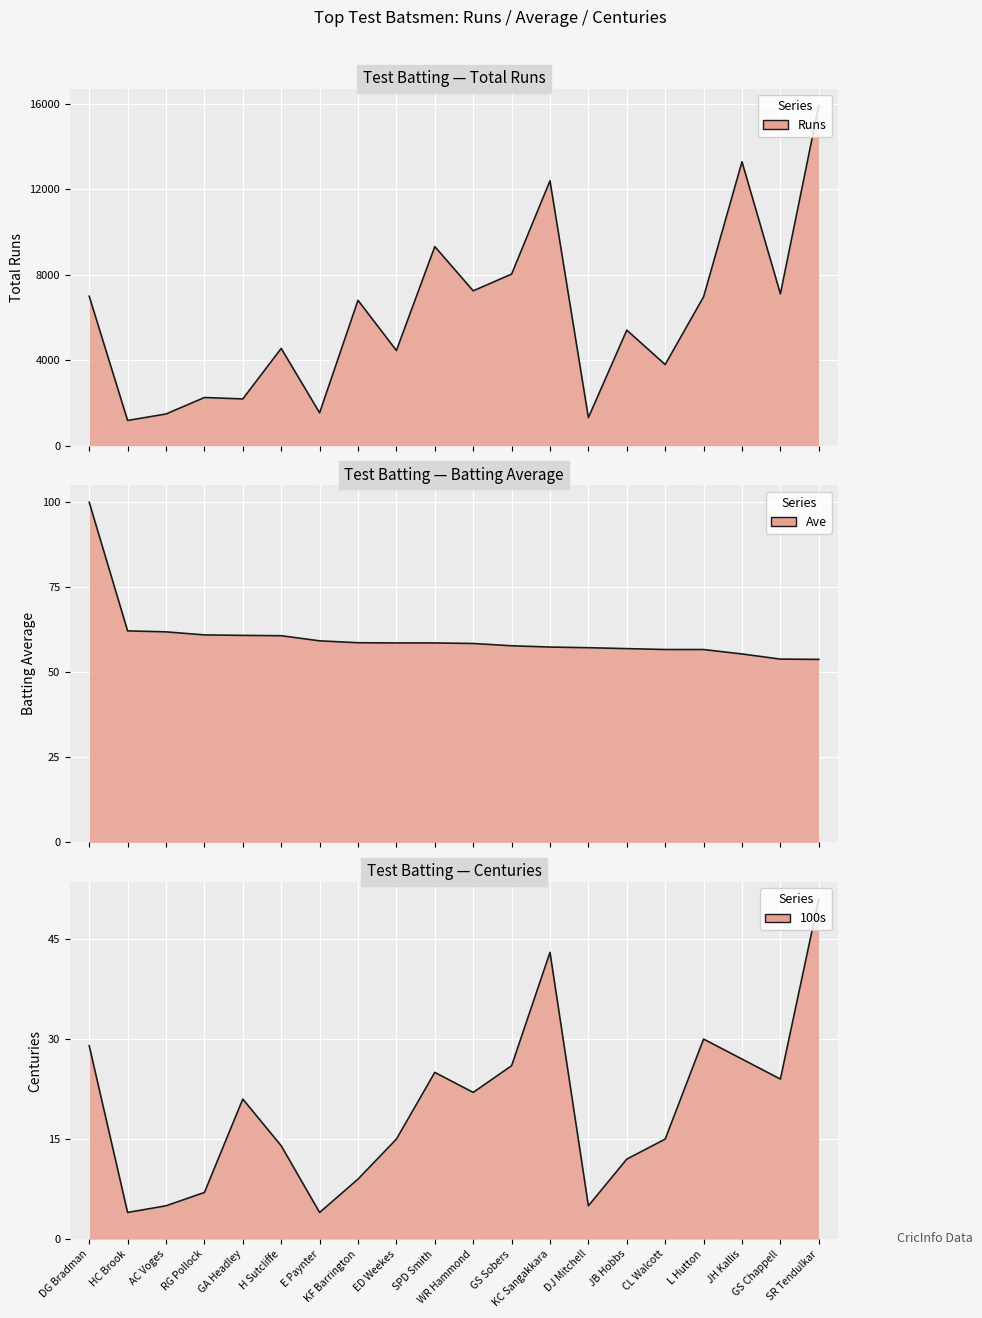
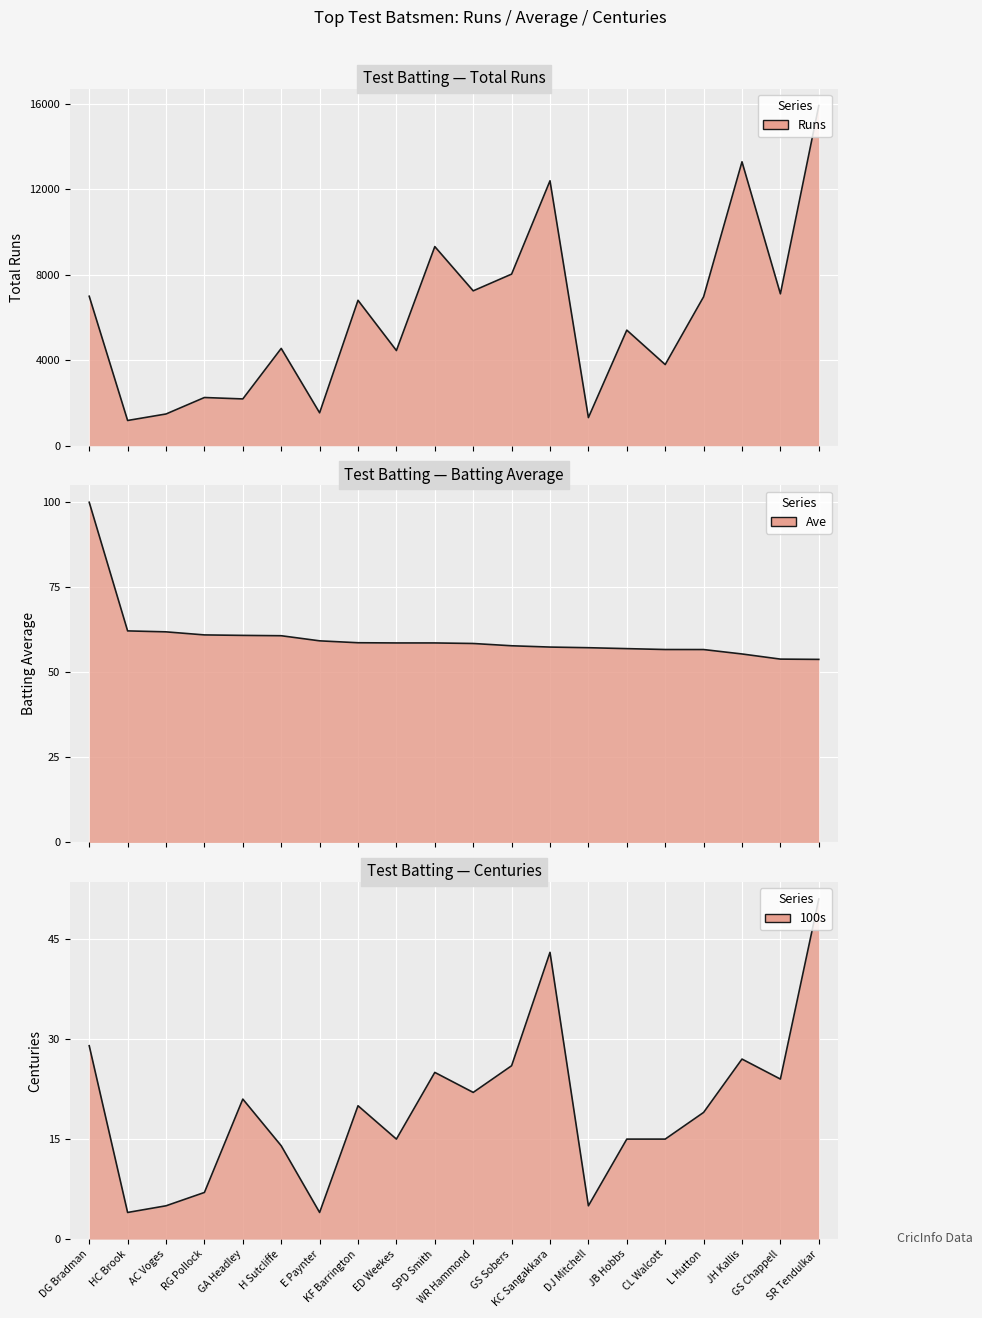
  {
    "Test Batting — Centuries": {
      "DG Bradman": 29,
      "HC Brook": 4,
      "AC Voges": 5,
      "RG Pollock": 7,
      "GA Headley": 21,
      "H Sutcliffe": 14,
      "E Paynter": 4,
-     "KF Barrington": 9,
+     "KF Barrington": 20,
      "ED Weekes": 15,
      "SPD Smith": 25,
      "WR Hammond": 22,
      "GS Sobers": 26,
      "KC Sangakkara": 43,
      "DJ Mitchell": 5,
-     "JB Hobbs": 12,
+     "JB Hobbs": 15,
      "CL Walcott": 15,
-     "L Hutton": 30,
+     "L Hutton": 19,
      "JH Kallis": 27,
      "GS Chappell": 24
    }
  }
